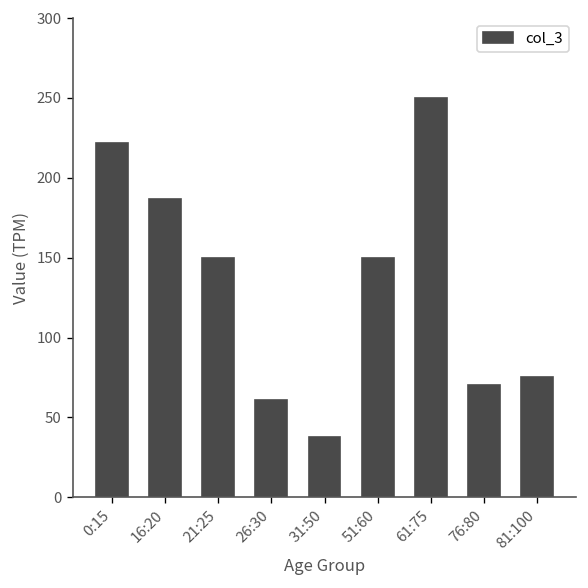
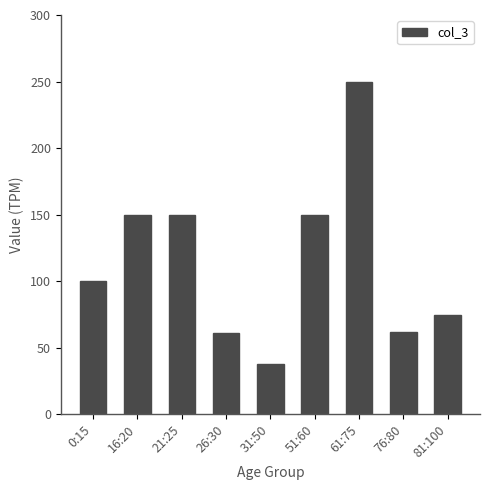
  {
-   "0:15": 222,
-   "16:20": 187,
+   "0:15": 100,
+   "16:20": 150,
    "21:25": 150,
    "26:30": 61,
    "31:50": 38,
    "51:60": 150,
    "61:75": 250,
-   "76:80": 70,
+   "76:80": 62,
    "81:100": 75
  }
